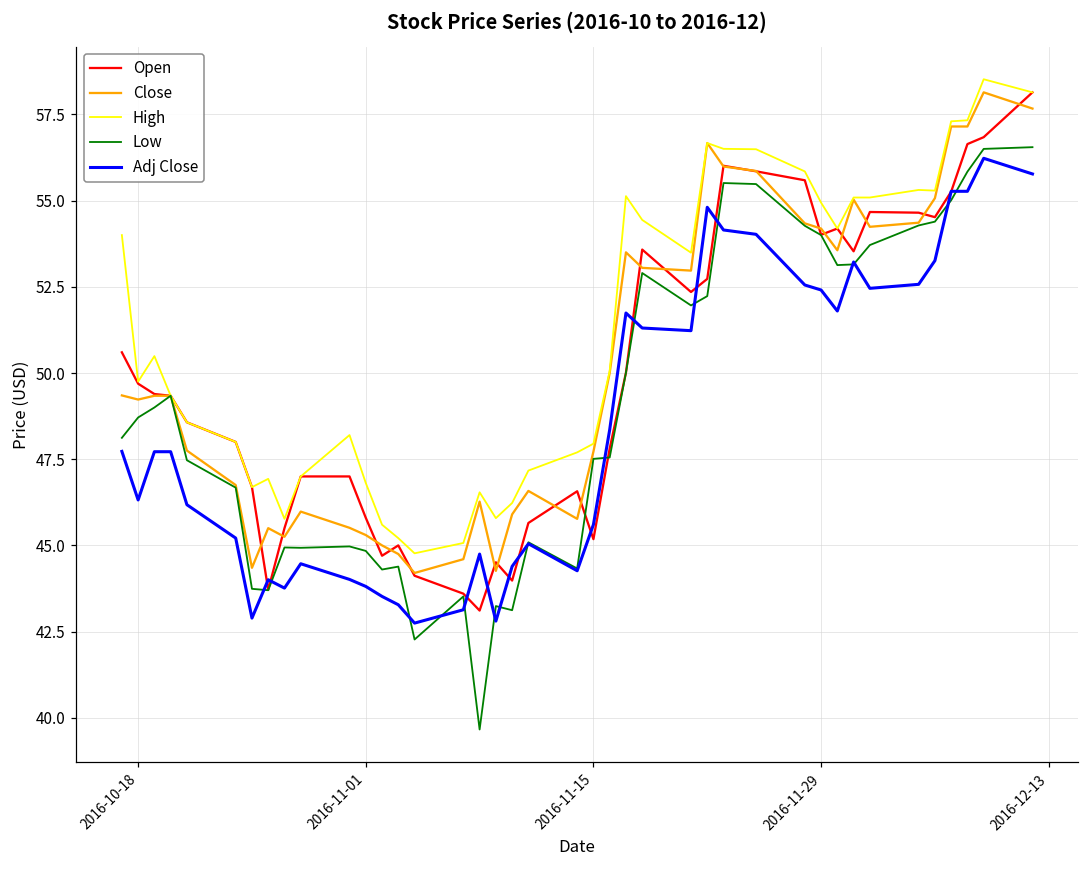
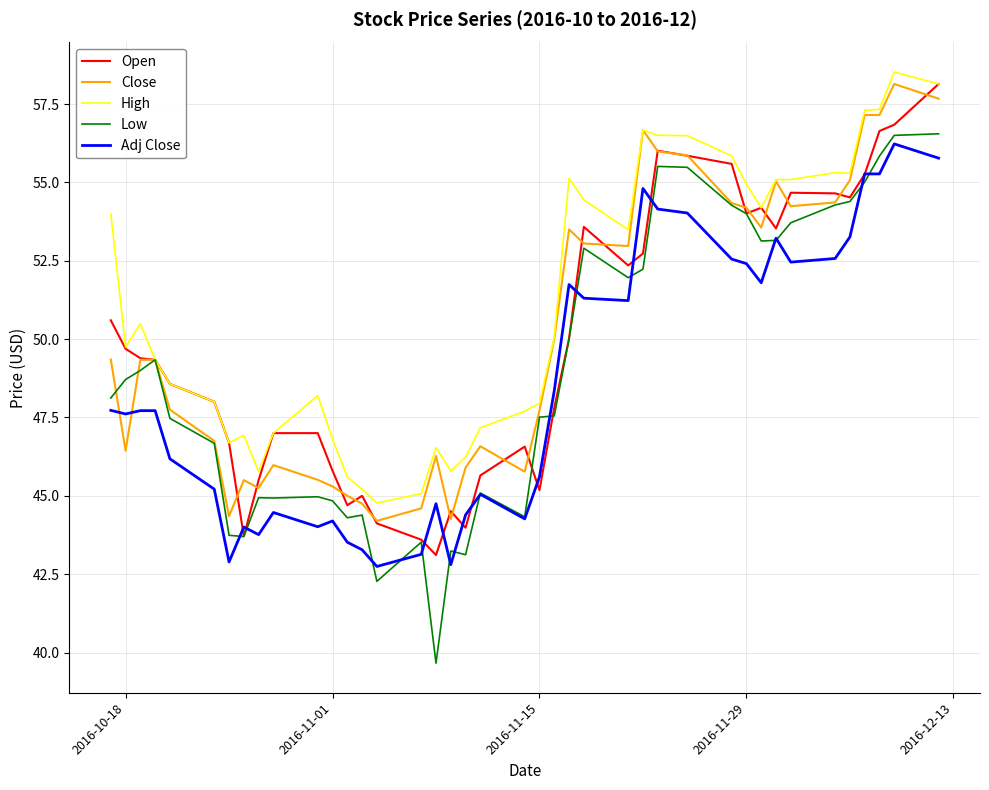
  {
    "Open": {
      "2016-11-01": 45.8,
      "2016-11-15": 45.2
    },
    "Close": {
-     "2016-10-18": 49.2,
+     "2016-10-18": 46.4,
      "2016-11-01": 45.3,
      "2016-11-15": 47.7,
      "2016-11-29": 54.2
    },
    "High": {
      "2016-11-01": 46.8,
      "2016-11-15": 48.0,
      "2016-11-29": 54.9
    },
    "Low": {
      "2016-10-18": 48.7,
      "2016-11-01": 44.8,
      "2016-11-15": 47.5
    },
    "Adj Close": {
-     "2016-10-18": 46.3,
-     "2016-11-01": 43.8,
+     "2016-10-18": 47.6,
+     "2016-11-01": 44.2,
      "2016-11-15": 45.6,
      "2016-11-29": 52.4
    }
  }
